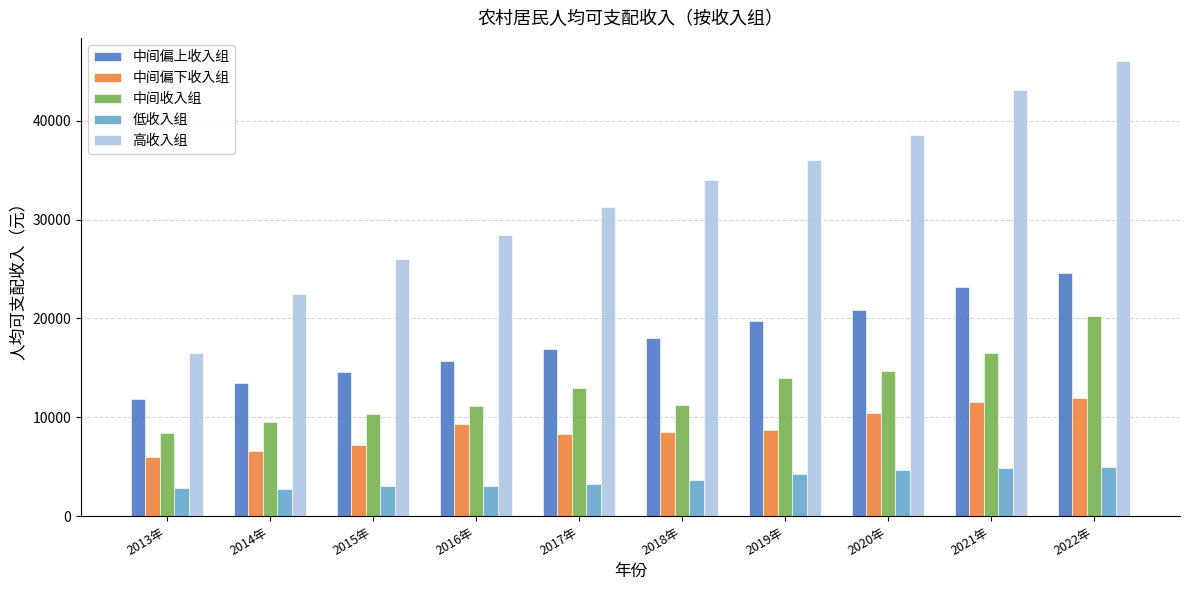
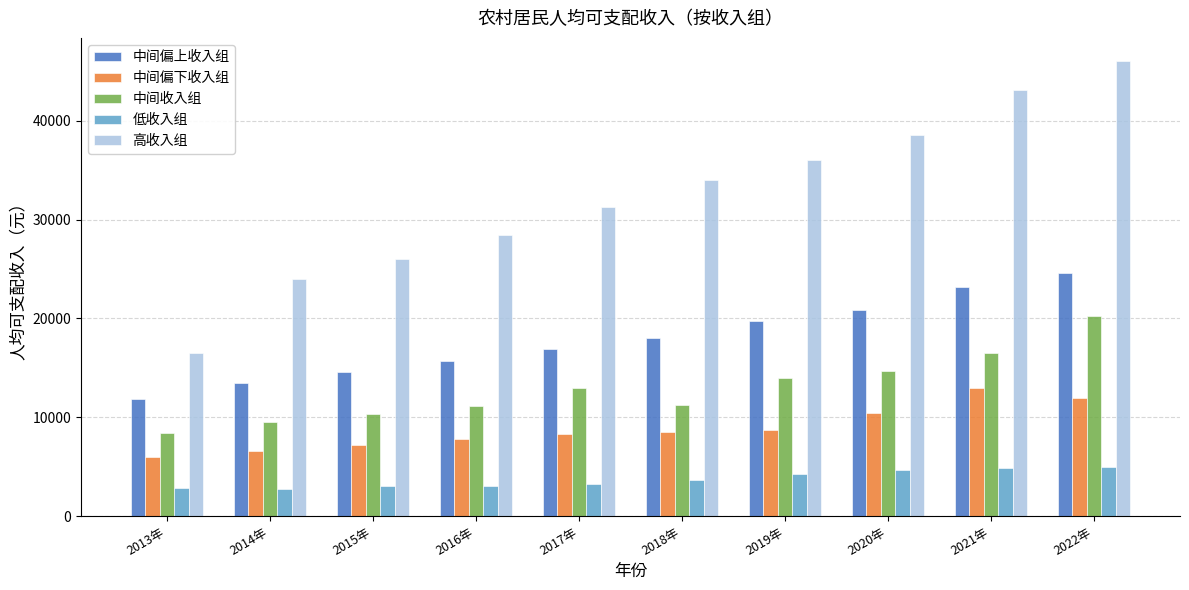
  {
    "中间偏下收入组": {
      "2013年": 6000,
      "2014年": 7000,
      "2015年": 7000,
-     "2016年": 9000,
+     "2016年": 8000,
      "2017年": 8000,
      "2018年": 9000,
      "2019年": 9000,
      "2020年": 10000,
-     "2021年": 12000,
+     "2021年": 13000,
      "2022年": 12000
    },
    "中间收入组": {
      "2013年": 8000,
      "2014年": 10000,
      "2015年": 10000,
      "2016年": 11000,
      "2017年": 13000,
      "2018年": 11000,
      "2019年": 14000,
      "2020年": 15000,
      "2021年": 17000,
      "2022年": 20000
    },
    "高收入组": {
      "2013年": 17000,
-     "2014年": 22000,
+     "2014年": 24000,
      "2015年": 26000,
      "2016年": 28000,
      "2017年": 31000,
      "2018年": 34000,
      "2019年": 36000,
      "2020年": 39000,
      "2021年": 43000,
      "2022年": 46000
    }
  }
